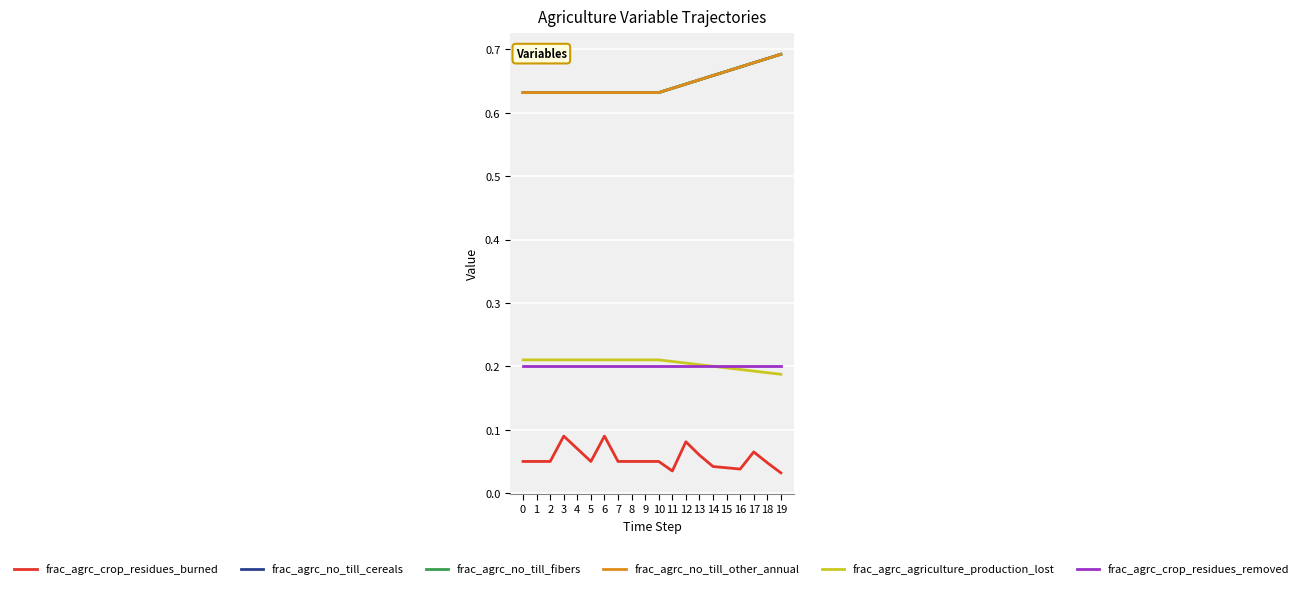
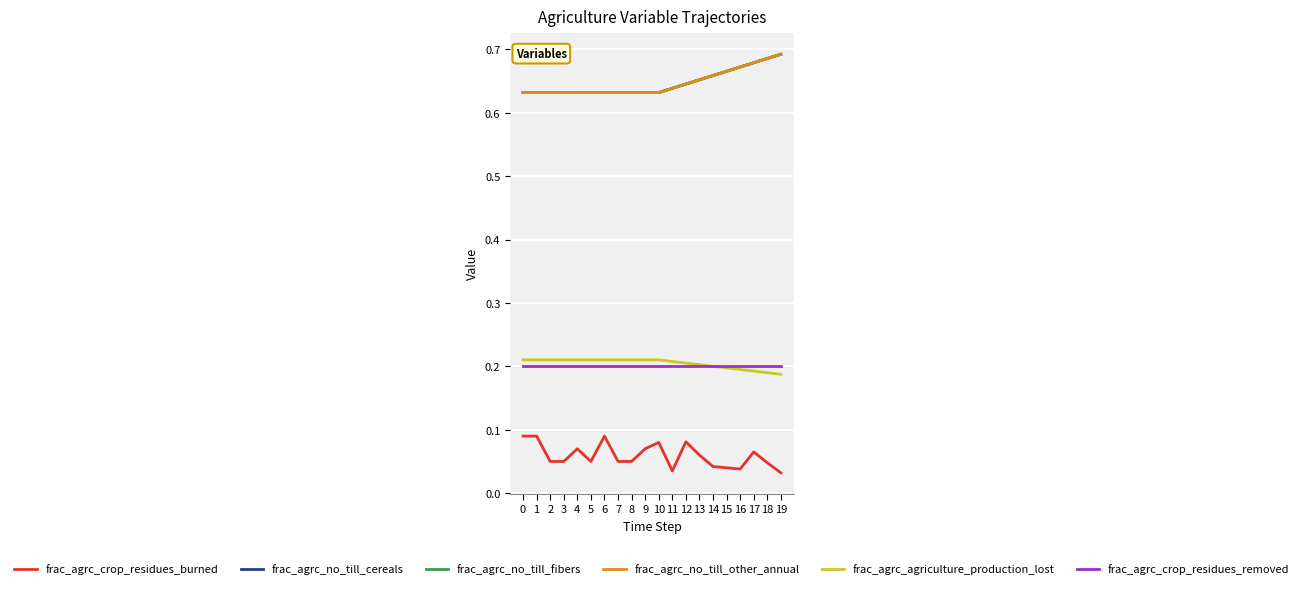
  {
    "frac_agrc_crop_residues_burned": {
-     "0": 0.05,
-     "1": 0.05,
+     "0": 0.09,
+     "1": 0.09,
      "2": 0.05,
-     "3": 0.09,
+     "3": 0.05,
      "4": 0.07,
      "5": 0.05,
      "6": 0.09,
      "7": 0.05,
      "8": 0.05,
-     "9": 0.05,
-     "10": 0.05,
+     "9": 0.07,
+     "10": 0.08,
      "11": 0.04,
      "12": 0.08,
      "13": 0.06,
      "14": 0.04,
      "15": 0.04,
      "16": 0.04,
      "17": 0.07,
      "18": 0.05,
      "19": 0.03
    },
    "frac_agrc_no_till_other_annual": {
      "0": 0.63,
      "1": 0.63,
      "2": 0.63,
      "3": 0.63,
      "4": 0.63,
      "5": 0.63,
      "6": 0.63,
      "7": 0.63,
      "8": 0.63,
      "9": 0.63,
      "10": 0.63,
      "11": 0.64,
      "12": 0.65,
      "13": 0.65,
      "14": 0.66,
      "15": 0.67,
      "16": 0.67,
      "17": 0.68,
      "18": 0.69,
      "19": 0.69
    },
    "frac_agrc_agriculture_production_lost": {
      "0": 0.21,
      "1": 0.21,
      "2": 0.21,
      "3": 0.21,
      "4": 0.21,
      "5": 0.21,
      "6": 0.21,
      "7": 0.21,
      "8": 0.21,
      "9": 0.21,
      "10": 0.21,
      "11": 0.21,
      "12": 0.21,
      "16": 0.20,
      "17": 0.19,
      "18": 0.19,
      "19": 0.19
    },
    "frac_agrc_crop_residues_removed": {
      "0": 0.20,
      "1": 0.20,
      "2": 0.20,
      "3": 0.20,
      "4": 0.20,
      "5": 0.20,
      "6": 0.20,
      "7": 0.20,
      "8": 0.20,
      "9": 0.20,
      "10": 0.20,
      "11": 0.20,
      "12": 0.20,
      "16": 0.20,
      "17": 0.20,
      "18": 0.20,
      "19": 0.20
    }
  }
